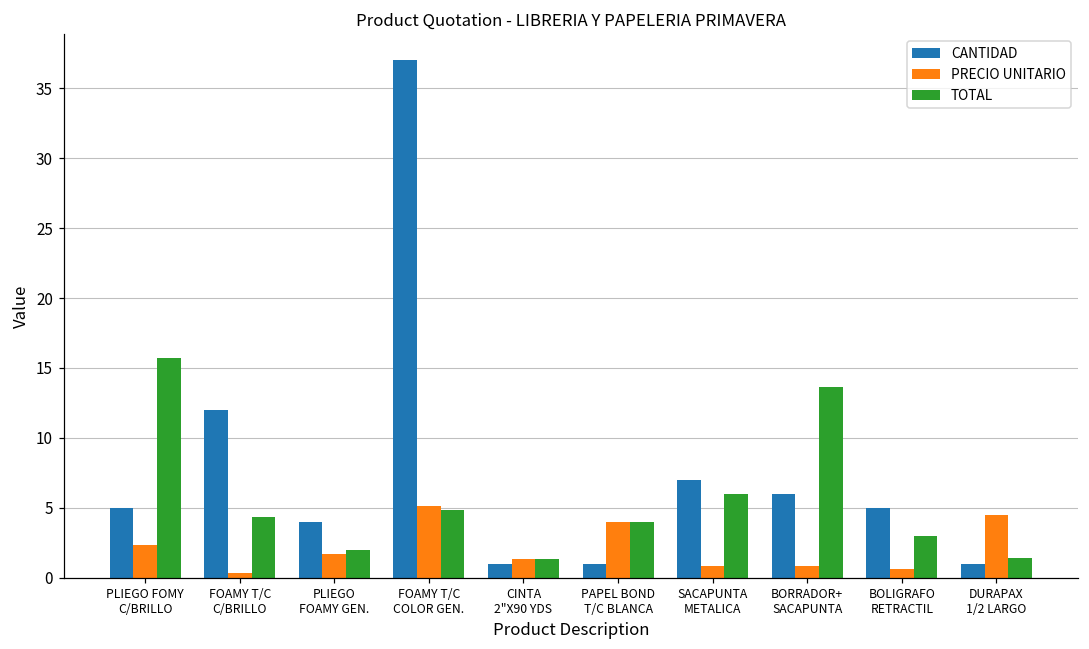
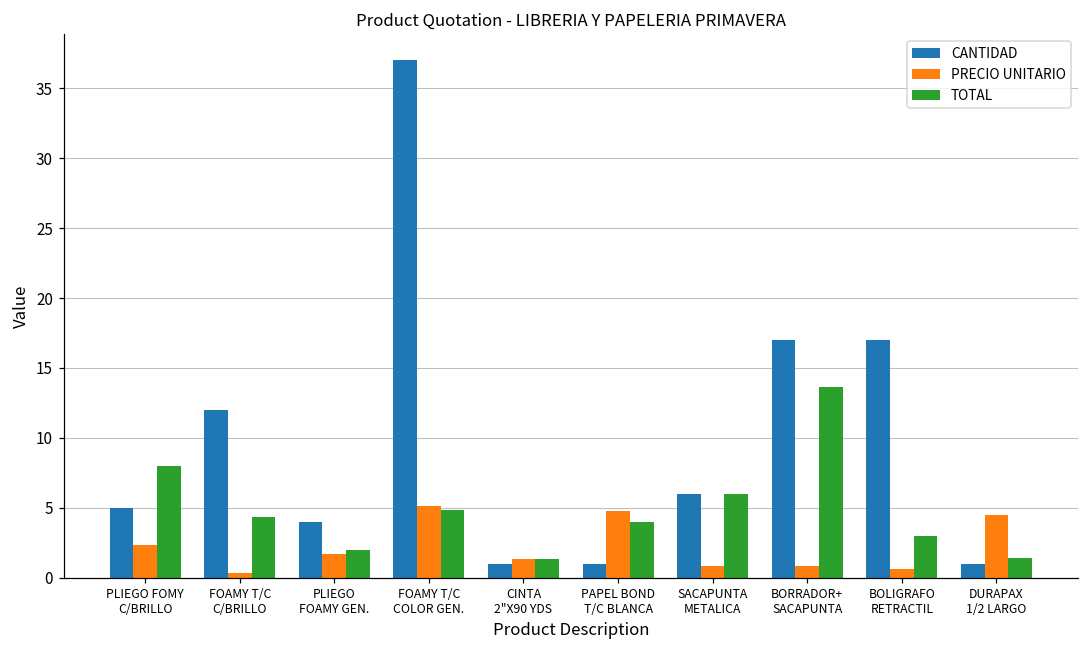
  {
    "CANTIDAD": {
      "PLIEGO FOMY C/BRILLO": 5,
      "FOAMY T/C C/BRILLO": 12,
      "PLIEGO FOAMY GEN.": 4,
      "FOAMY T/C COLOR GEN.": 37,
      "CINTA 2\"X90 YDS": 1,
      "PAPEL BOND T/C BLANCA": 1,
-     "SACAPUNTA METALICA": 7,
-     "BORRADOR+ SACAPUNTA": 6,
-     "BOLIGRAFO RETRACTIL": 5,
+     "SACAPUNTA METALICA": 6,
+     "BORRADOR+ SACAPUNTA": 17,
+     "BOLIGRAFO RETRACTIL": 17,
      "DURAPAX 1/2 LARGO": 1
    },
    "PRECIO UNITARIO": {
      "PLIEGO FOMY C/BRILLO": 2.3,
      "FOAMY T/C C/BRILLO": 0.4,
      "PLIEGO FOAMY GEN.": 1.7,
      "FOAMY T/C COLOR GEN.": 5.2,
      "CINTA 2\"X90 YDS": 1.3,
-     "PAPEL BOND T/C BLANCA": 4.0,
+     "PAPEL BOND T/C BLANCA": 4.8,
      "SACAPUNTA METALICA": 0.9,
      "BORRADOR+ SACAPUNTA": 0.8,
      "BOLIGRAFO RETRACTIL": 0.6,
      "DURAPAX 1/2 LARGO": 4.5
    },
    "TOTAL": {
-     "PLIEGO FOMY C/BRILLO": 15.7,
+     "PLIEGO FOMY C/BRILLO": 8.0,
      "FOAMY T/C C/BRILLO": 4.3,
      "PLIEGO FOAMY GEN.": 2.0,
      "FOAMY T/C COLOR GEN.": 4.8,
      "CINTA 2\"X90 YDS": 1.3,
      "PAPEL BOND T/C BLANCA": 4.0,
      "SACAPUNTA METALICA": 6.0,
      "BORRADOR+ SACAPUNTA": 13.6,
      "BOLIGRAFO RETRACTIL": 3.0,
      "DURAPAX 1/2 LARGO": 1.4
    }
  }
